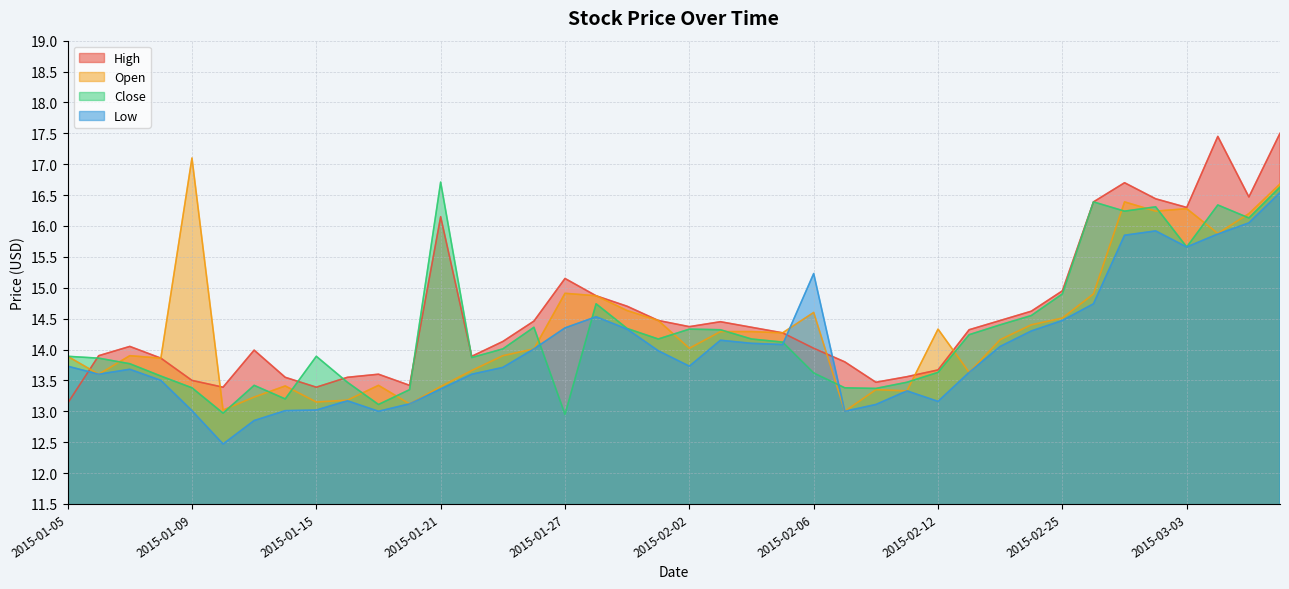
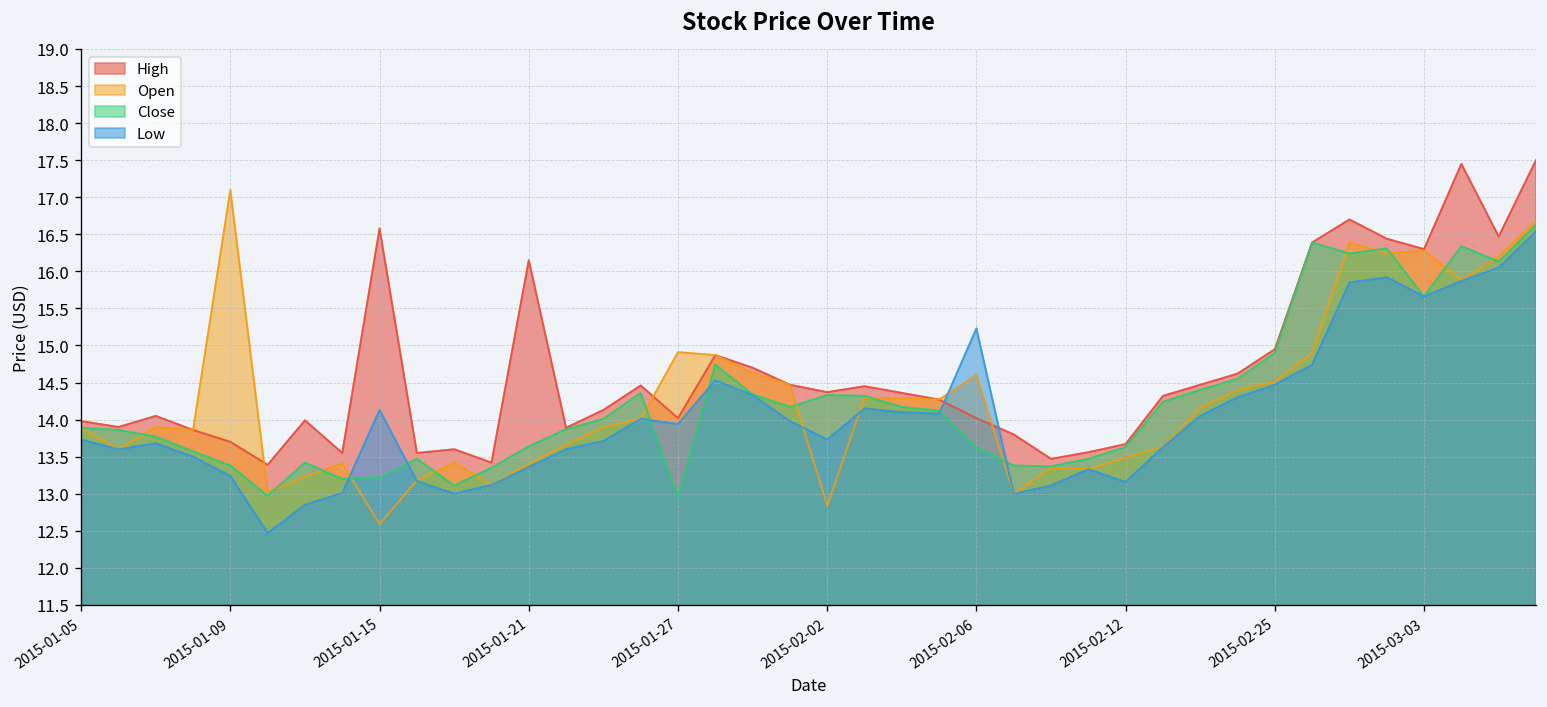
  {
    "High": {
-     "2015-01-05": 13.1,
-     "2015-01-09": 13.5,
-     "2015-01-15": 13.4,
+     "2015-01-05": 14.0,
+     "2015-01-09": 13.7,
+     "2015-01-15": 16.6,
      "2015-01-21": 16.2,
-     "2015-01-27": 15.2,
+     "2015-01-27": 14.0,
      "2015-02-06": 14.0,
      "2015-02-25": 15.0
    },
    "Open": {
      "2015-01-09": 17.1,
-     "2015-01-15": 13.2,
+     "2015-01-15": 12.6,
      "2015-01-27": 14.9,
-     "2015-02-02": 14.0,
+     "2015-02-02": 12.8,
      "2015-02-06": 14.6,
-     "2015-02-12": 14.3
+     "2015-02-12": 13.5
    },
    "Close": {
      "2015-01-09": 13.4,
-     "2015-01-15": 13.9,
-     "2015-01-21": 16.7,
+     "2015-01-15": 13.2,
+     "2015-01-21": 13.6,
      "2015-01-27": 13.0,
      "2015-02-06": 13.6,
      "2015-02-25": 14.9
    },
    "Low": {
      "2015-01-05": 13.7,
-     "2015-01-09": 13.0,
-     "2015-01-15": 13.0,
-     "2015-01-27": 14.4,
+     "2015-01-09": 13.2,
+     "2015-01-15": 14.1,
+     "2015-01-27": 13.9,
      "2015-02-02": 13.7,
      "2015-02-06": 15.2,
      "2015-02-12": 13.2
    }
  }
